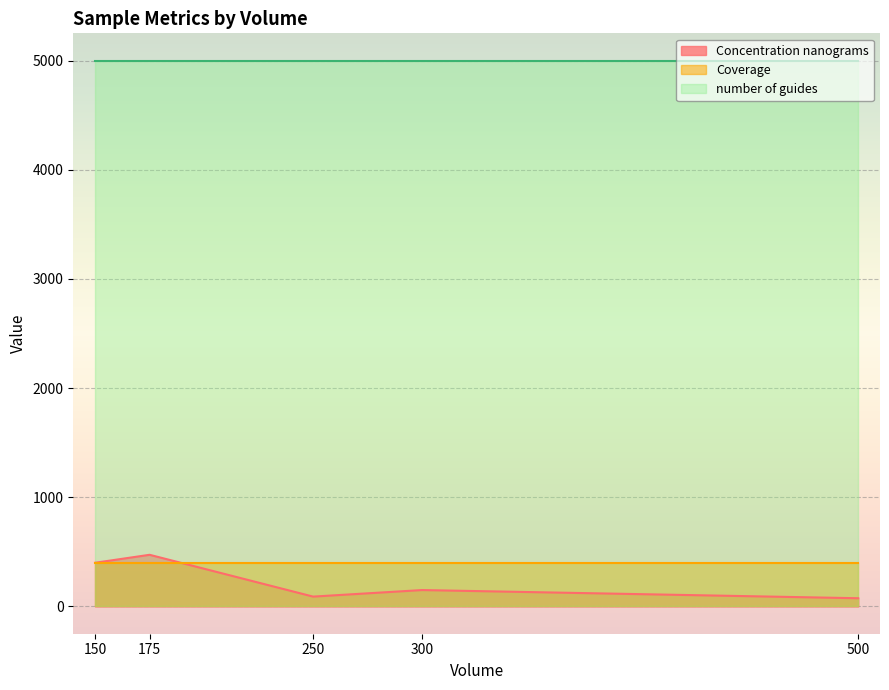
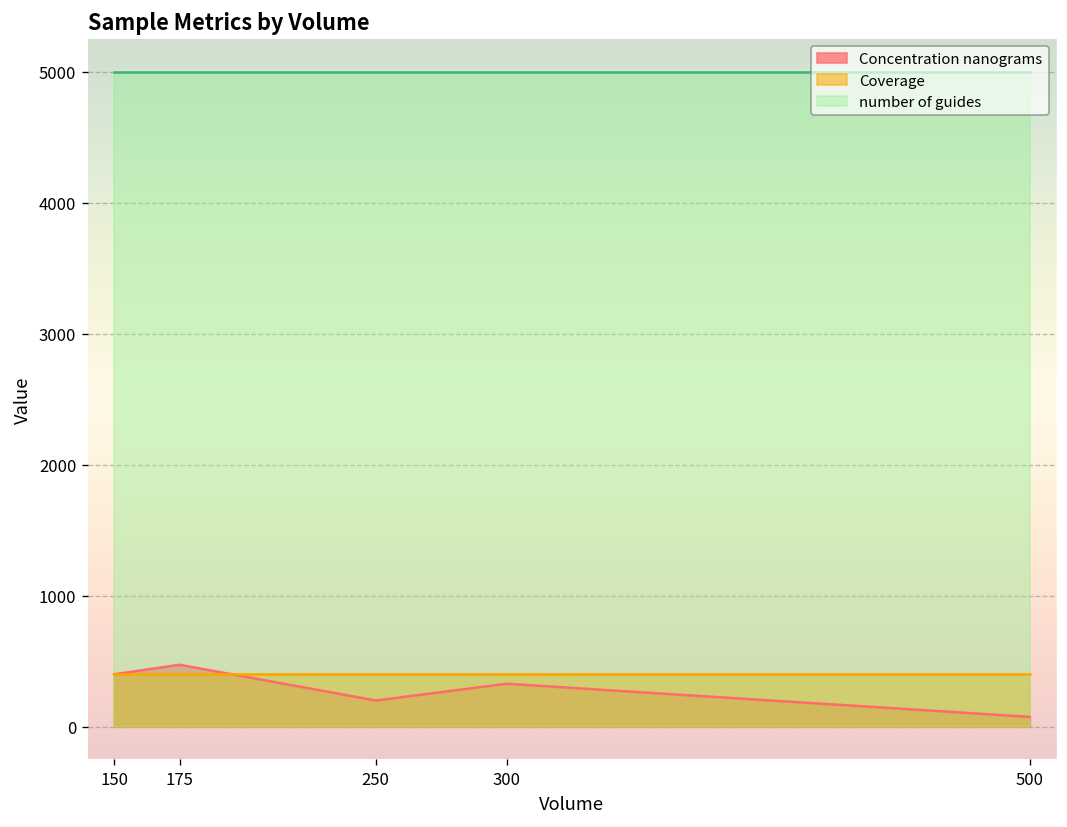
  {
    "Concentration nanograms": {
      "175": 470,
-     "250": 90,
-     "300": 150,
+     "250": 200,
+     "300": 330,
      "500": 80
    },
    "Coverage": {
      "175": 400,
      "250": 400,
      "300": 400,
      "500": 400
    },
    "number of guides": {
      "150": 5000,
      "175": 5000,
      "250": 5000,
      "300": 5000
    }
  }
